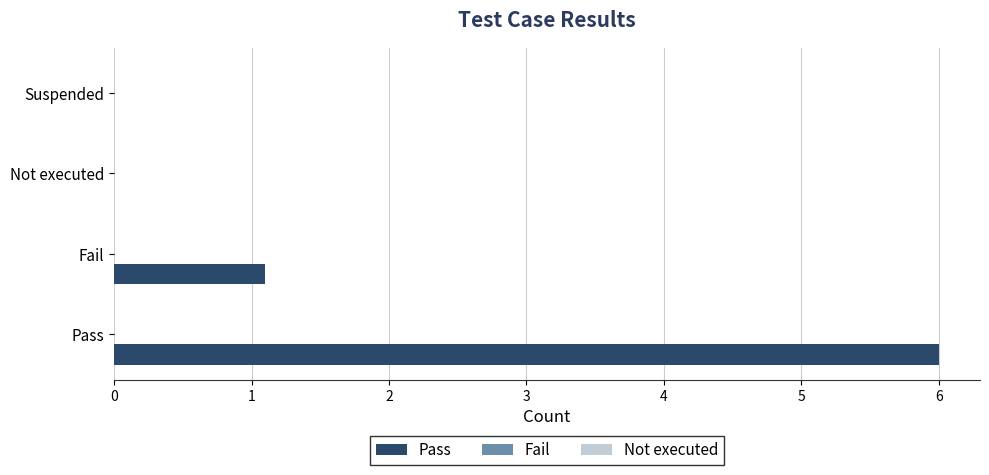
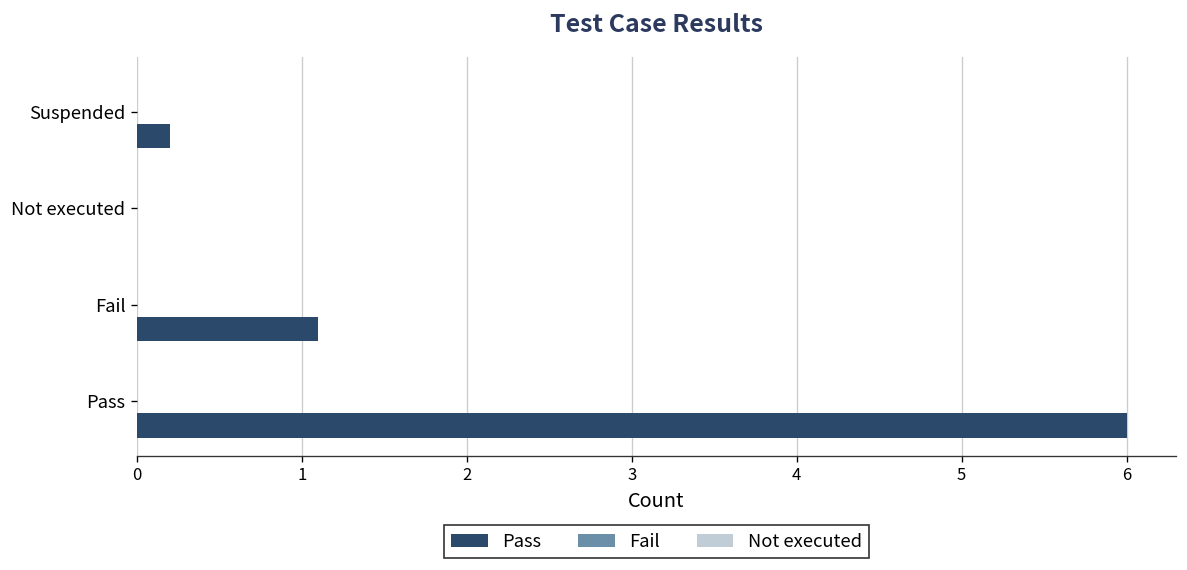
  {
    "Pass": {
-     "Suspended": 0.0,
+     "Suspended": 0.2,
      "Not executed": 0.0,
      "Fail": 1.1,
      "Pass": 6.0
    },
    "Fail": {
      "Suspended": 0.0,
      "Not executed": 0.0,
      "Fail": 0.0,
      "Pass": 0.0
    },
    "Not executed": {
      "Suspended": 0.0,
      "Not executed": 0.0,
      "Fail": 0.0,
      "Pass": 0.0
    }
  }
